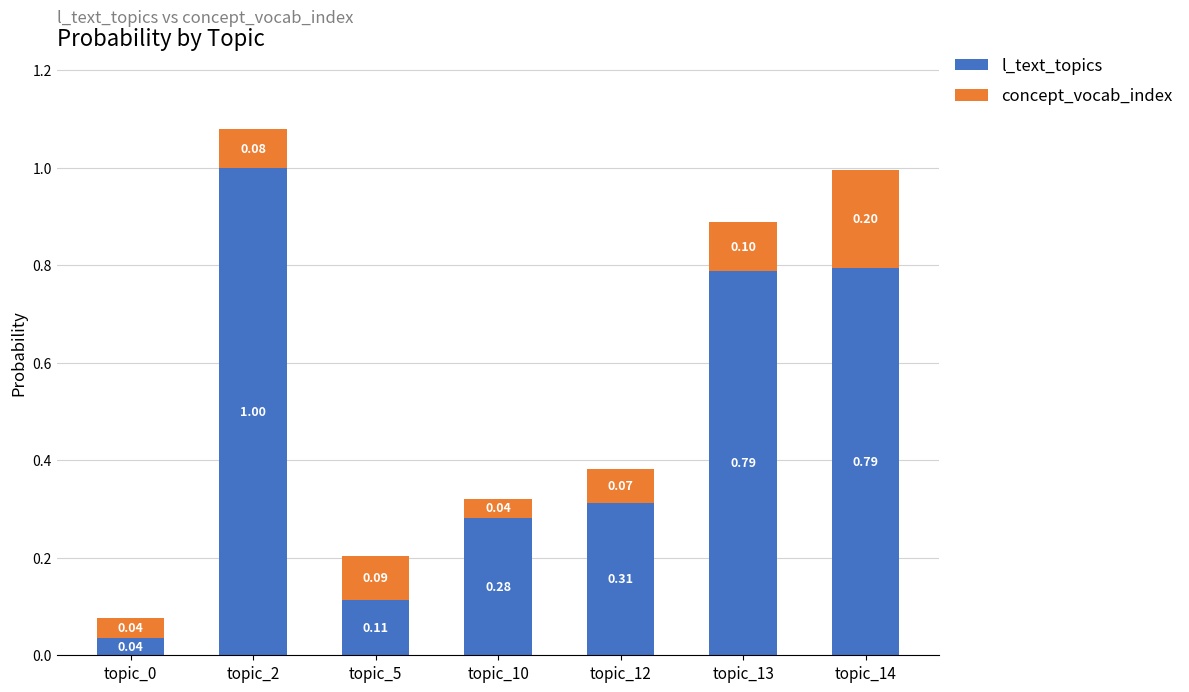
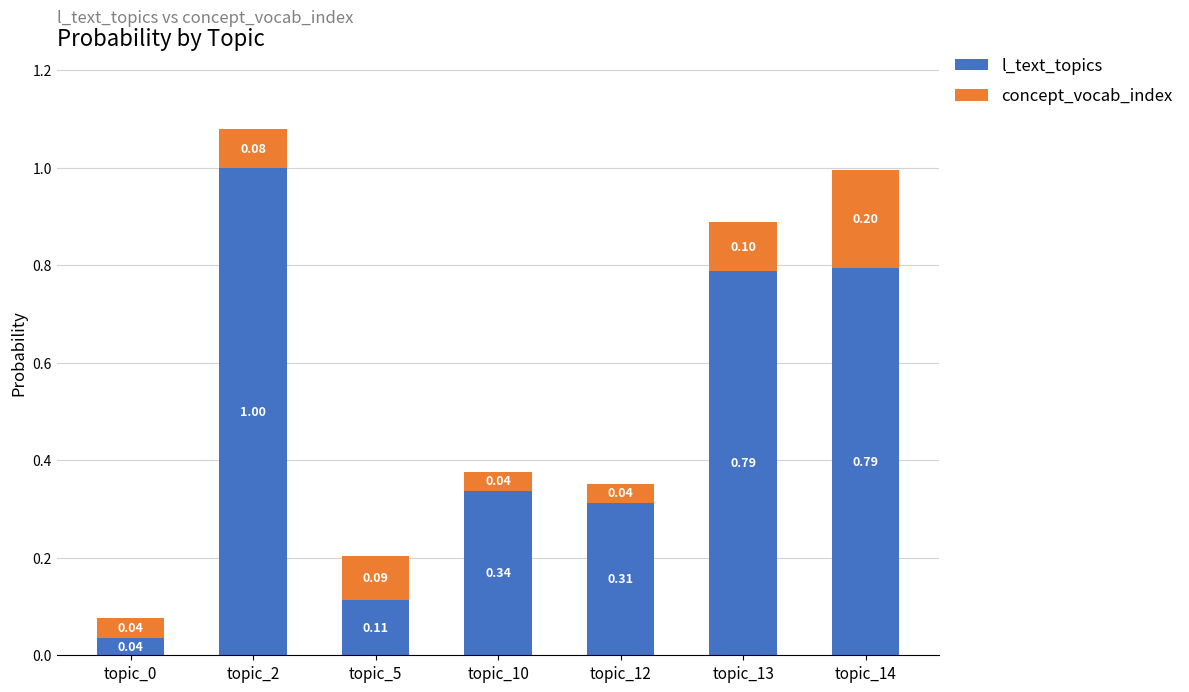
  {
    "l_text_topics": {
      "topic_0": 0.04,
      "topic_2": 1.00,
      "topic_5": 0.11,
-     "topic_10": 0.28,
+     "topic_10": 0.34,
      "topic_12": 0.31,
      "topic_13": 0.79,
      "topic_14": 0.79
    },
    "concept_vocab_index": {
      "topic_0": 0.04,
      "topic_2": 0.08,
      "topic_5": 0.09,
      "topic_10": 0.04,
-     "topic_12": 0.07,
+     "topic_12": 0.04,
      "topic_13": 0.10,
      "topic_14": 0.20
    }
  }
